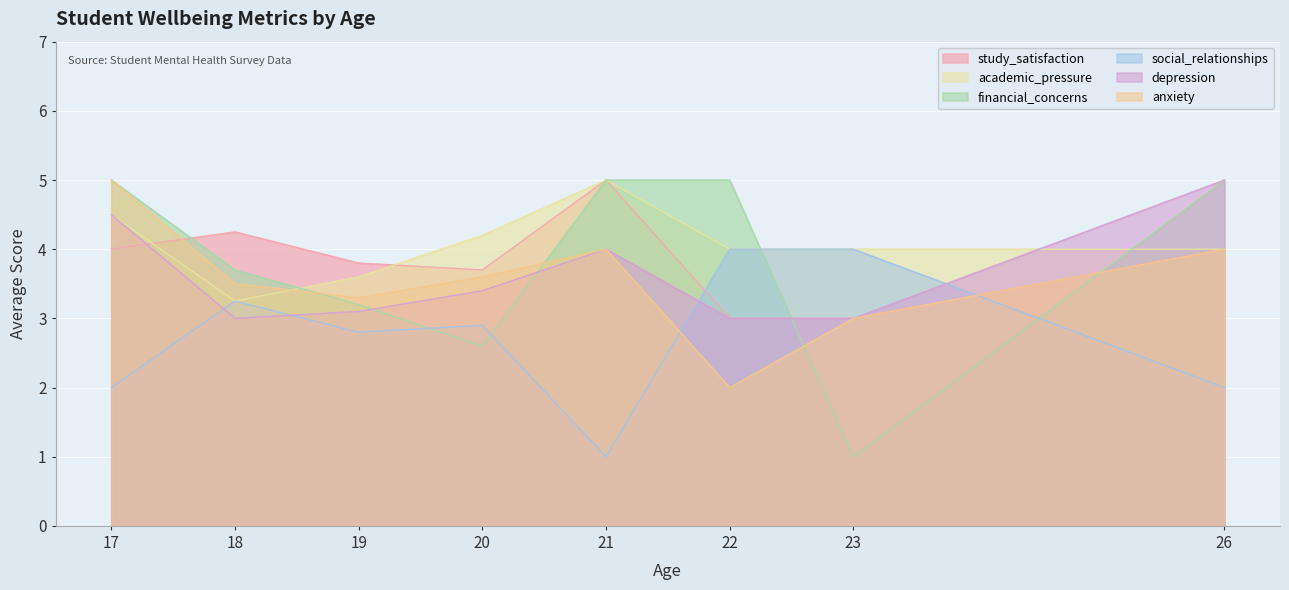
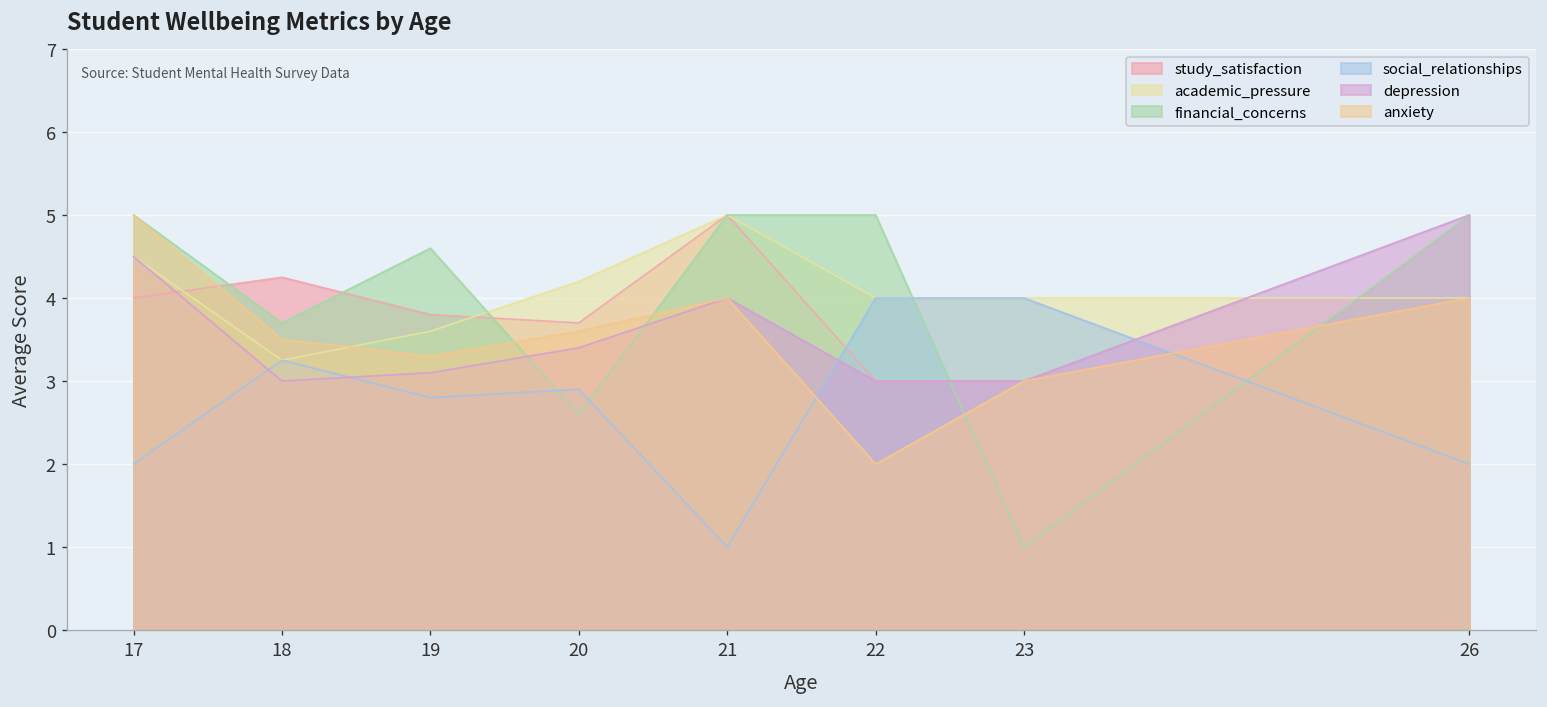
  {
    "financial_concerns": {
      "18": 3.7,
-     "19": 3.2,
+     "19": 4.6,
      "20": 2.6,
      "22": 5.0,
      "23": 1.0
    }
  }
